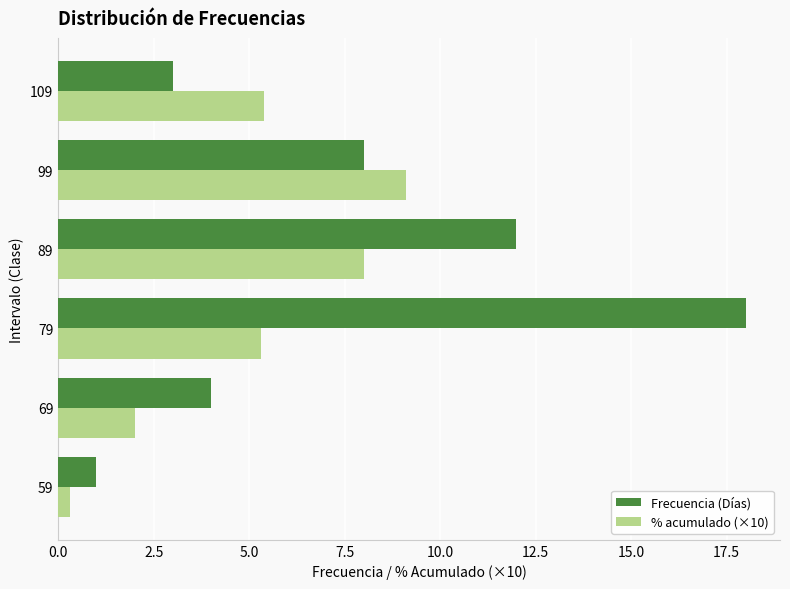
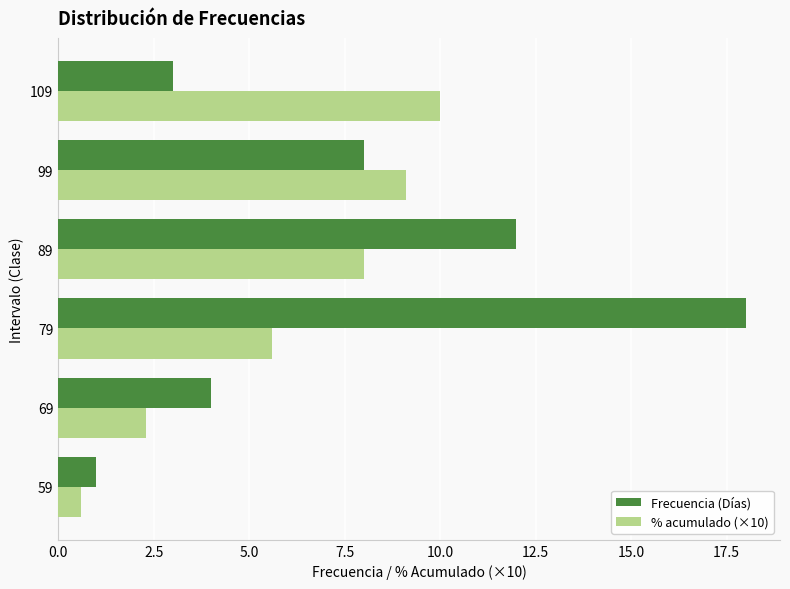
  {
    "Frecuencia (Días)": {
      "109": 3.0,
      "99": 8.0,
      "89": 12.0,
      "79": 18.0,
      "69": 4.0,
      "59": 1.0
    },
    "% acumulado (×10)": {
-     "109": 5.4,
+     "109": 10.0,
      "99": 9.1,
      "89": 8.0,
-     "79": 5.3,
-     "69": 2.0,
-     "59": 0.3
+     "79": 5.6,
+     "69": 2.3,
+     "59": 0.6
    }
  }
